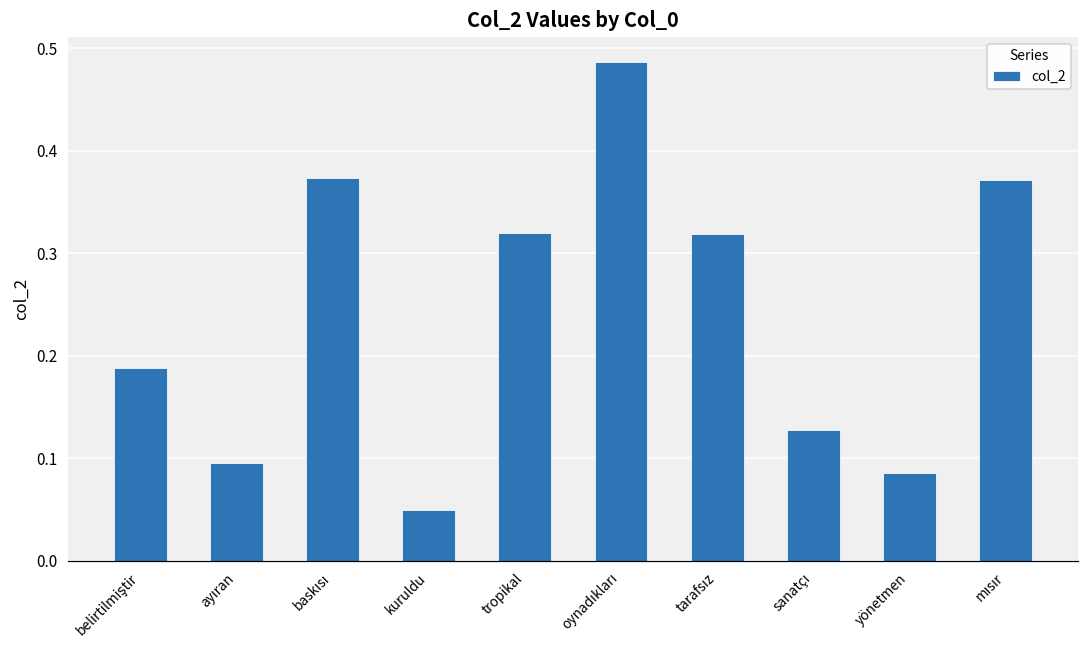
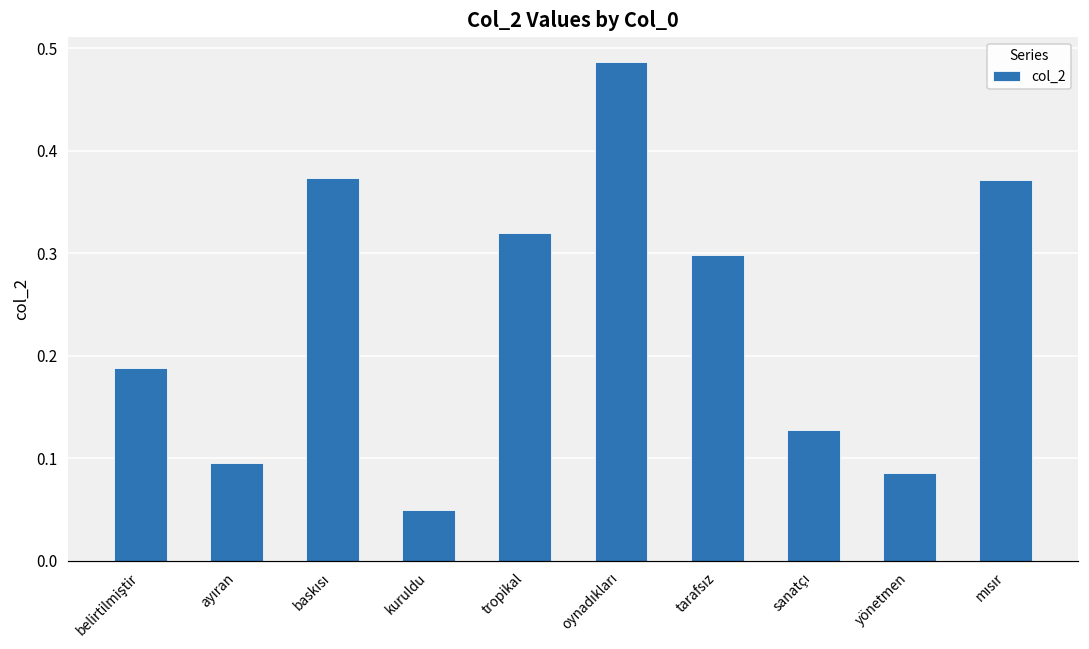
  {
    "belirtilmiştir": 0.19,
    "ayıran": 0.10,
    "baskısı": 0.37,
    "kuruldu": 0.05,
    "tropikal": 0.32,
    "oynadıkları": 0.49,
-   "tarafsız": 0.32,
+   "tarafsız": 0.30,
    "sanatçı": 0.13,
    "yönetmen": 0.09,
    "mısır": 0.37
  }
